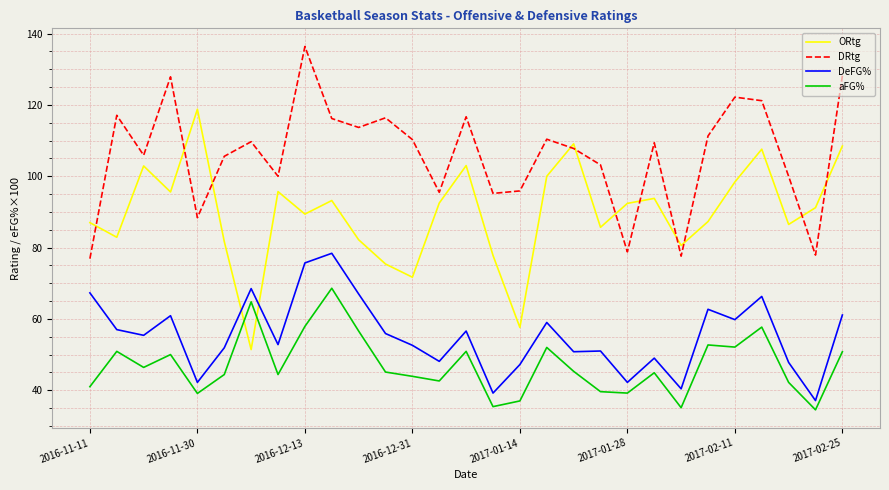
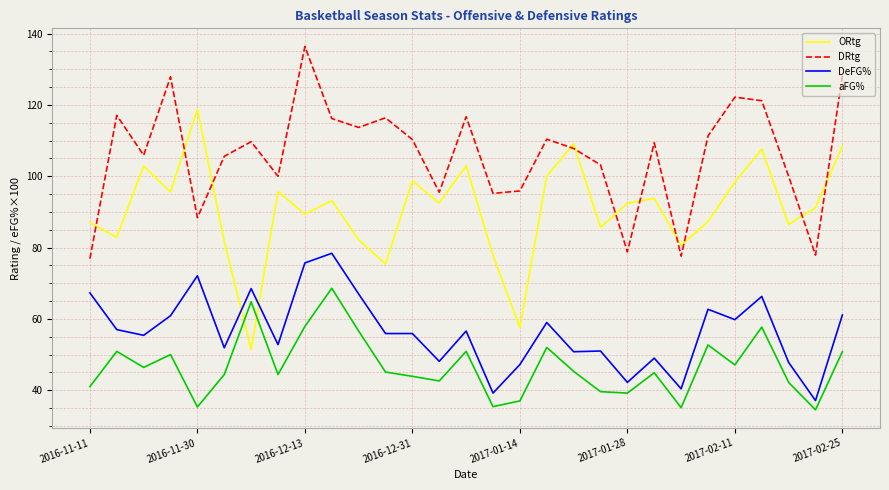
  {
    "ORtg": {
      "2016-11-11": 87,
      "2016-11-30": 119,
      "2016-12-13": 89,
-     "2016-12-31": 72,
+     "2016-12-31": 99,
      "2017-01-14": 58,
      "2017-01-28": 92,
      "2017-02-11": 98,
      "2017-02-25": 109
    },
    "DRtg": {
      "2016-11-11": 77,
      "2016-11-30": 88,
      "2016-12-13": 136,
      "2016-12-31": 110,
      "2017-01-14": 96,
      "2017-01-28": 79,
      "2017-02-11": 122
    },
    "DeFG%": {
      "2016-11-11": 67,
-     "2016-11-30": 42,
+     "2016-11-30": 72,
      "2016-12-13": 76,
-     "2016-12-31": 53,
+     "2016-12-31": 56,
      "2017-01-14": 47,
      "2017-01-28": 42,
      "2017-02-11": 60,
      "2017-02-25": 61
    },
    "aFG%": {
      "2016-11-11": 41,
-     "2016-11-30": 39,
+     "2016-11-30": 35,
      "2016-12-13": 58,
      "2016-12-31": 44,
      "2017-01-14": 37,
      "2017-01-28": 39,
-     "2017-02-11": 52,
+     "2017-02-11": 47,
      "2017-02-25": 51
    }
  }
